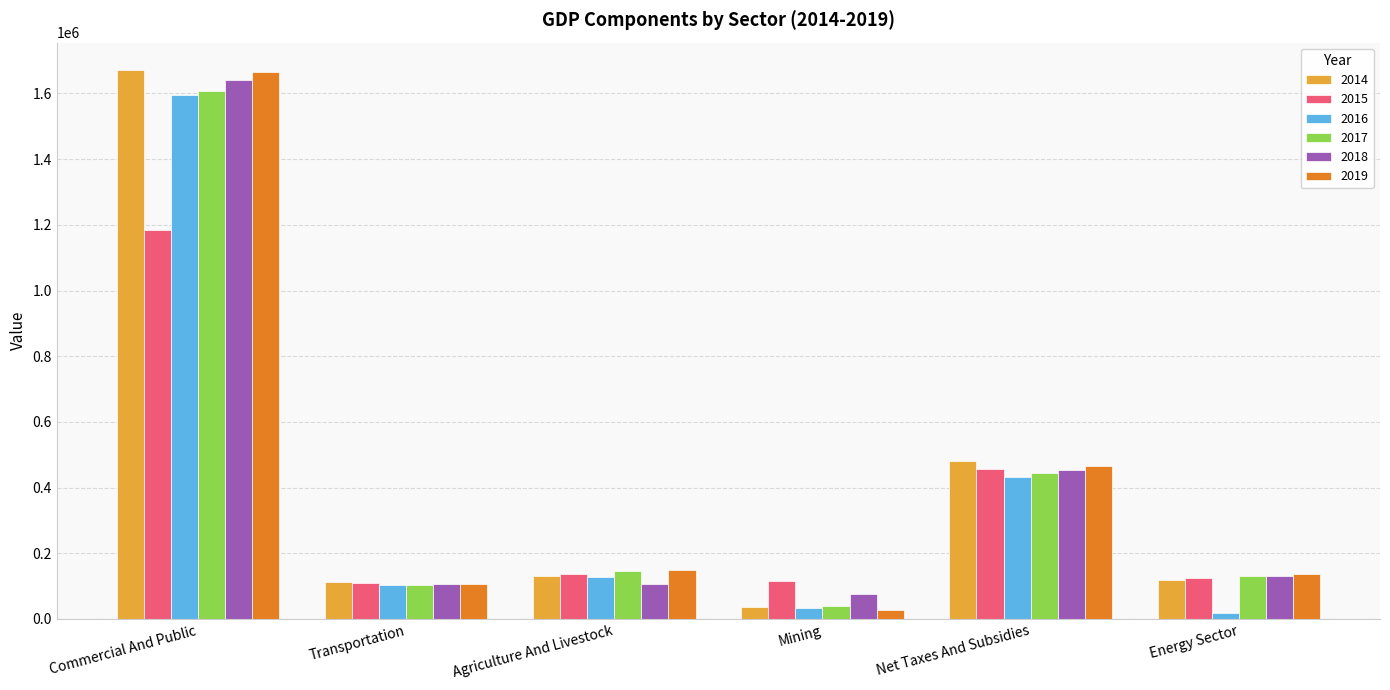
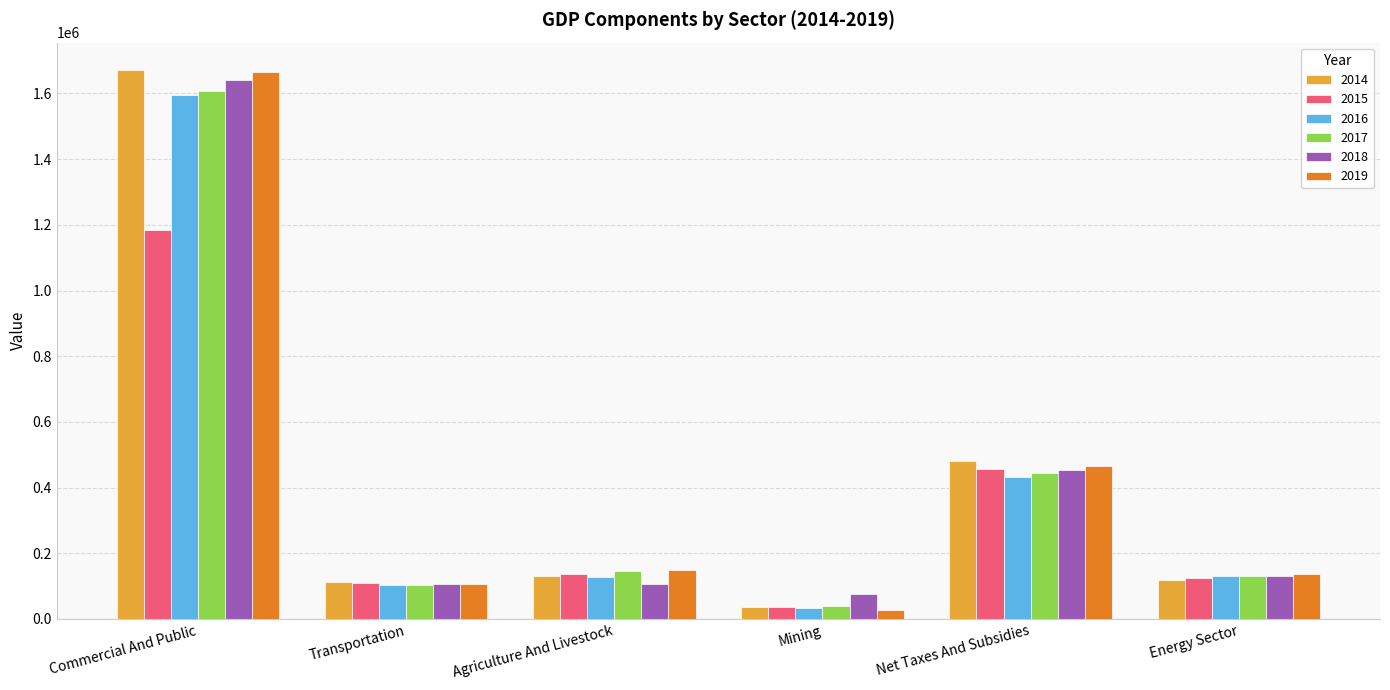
  {
    "2015": {
      "Commercial And Public": 1180000,
      "Transportation": 110000,
      "Agriculture And Livestock": 140000,
-     "Mining": 120000,
+     "Mining": 40000,
      "Net Taxes And Subsidies": 460000,
      "Energy Sector": 120000
    },
    "2016": {
      "Commercial And Public": 1590000,
      "Transportation": 100000,
      "Agriculture And Livestock": 130000,
      "Mining": 30000,
      "Net Taxes And Subsidies": 430000,
-     "Energy Sector": 20000
+     "Energy Sector": 130000
    },
    "2017": {
      "Commercial And Public": 1610000,
      "Transportation": 100000,
      "Agriculture And Livestock": 150000,
      "Mining": 40000,
      "Net Taxes And Subsidies": 440000,
      "Energy Sector": 130000
    },
    "2018": {
      "Commercial And Public": 1640000,
      "Transportation": 110000,
      "Agriculture And Livestock": 110000,
      "Mining": 80000,
      "Net Taxes And Subsidies": 450000,
      "Energy Sector": 130000
    }
  }
